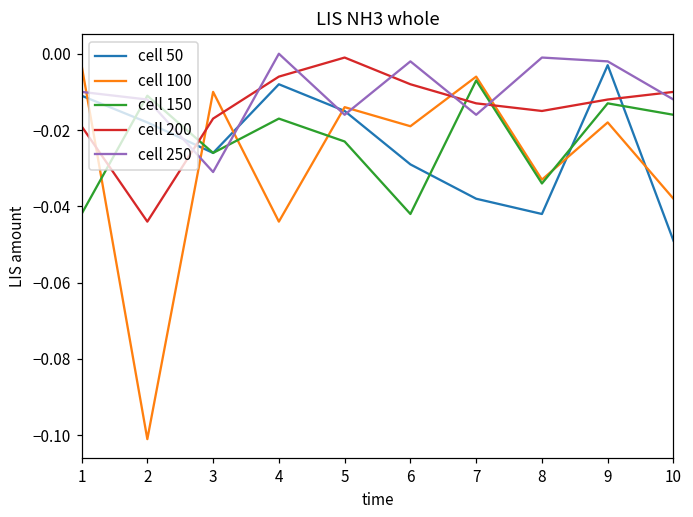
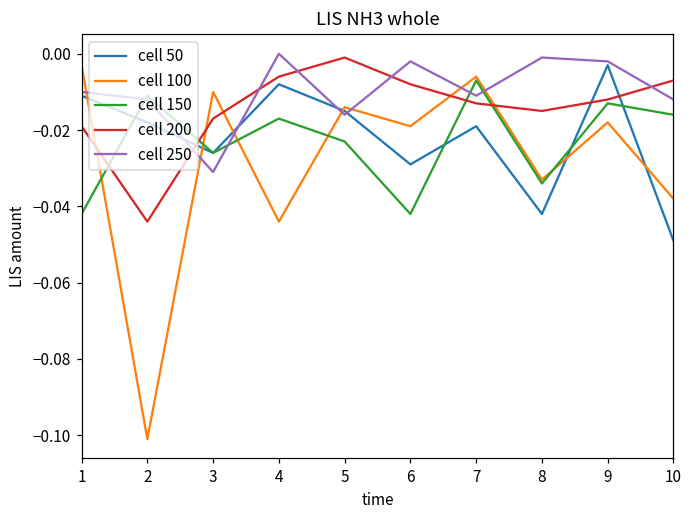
  {
    "cell 50": {
      "1": -0.011,
      "4": -0.008,
      "5": -0.015,
      "6": -0.029,
-     "7": -0.038,
+     "7": -0.019,
      "8": -0.042,
      "9": -0.003,
      "10": -0.049
    },
    "cell 100": {
      "1": -0.003,
      "2": -0.101,
      "3": -0.010,
      "4": -0.044,
      "5": -0.014,
      "6": -0.019,
      "7": -0.006,
      "8": -0.033,
      "9": -0.018,
      "10": -0.038
    },
    "cell 150": {
      "1": -0.042,
      "4": -0.017,
      "5": -0.023,
      "6": -0.042,
      "7": -0.007,
      "8": -0.034,
      "9": -0.013,
      "10": -0.016
    },
    "cell 200": {
      "1": -0.019,
      "2": -0.044,
      "3": -0.017,
      "4": -0.006,
      "5": -0.001,
      "6": -0.008,
      "7": -0.013,
      "8": -0.015,
      "9": -0.012,
-     "10": -0.010
+     "10": -0.007
    },
    "cell 250": {
      "1": -0.010,
      "3": -0.031,
      "4": 0.000,
      "5": -0.016,
      "6": -0.002,
-     "7": -0.016,
+     "7": -0.011,
      "8": -0.001,
      "9": -0.002,
      "10": -0.012
    }
  }
